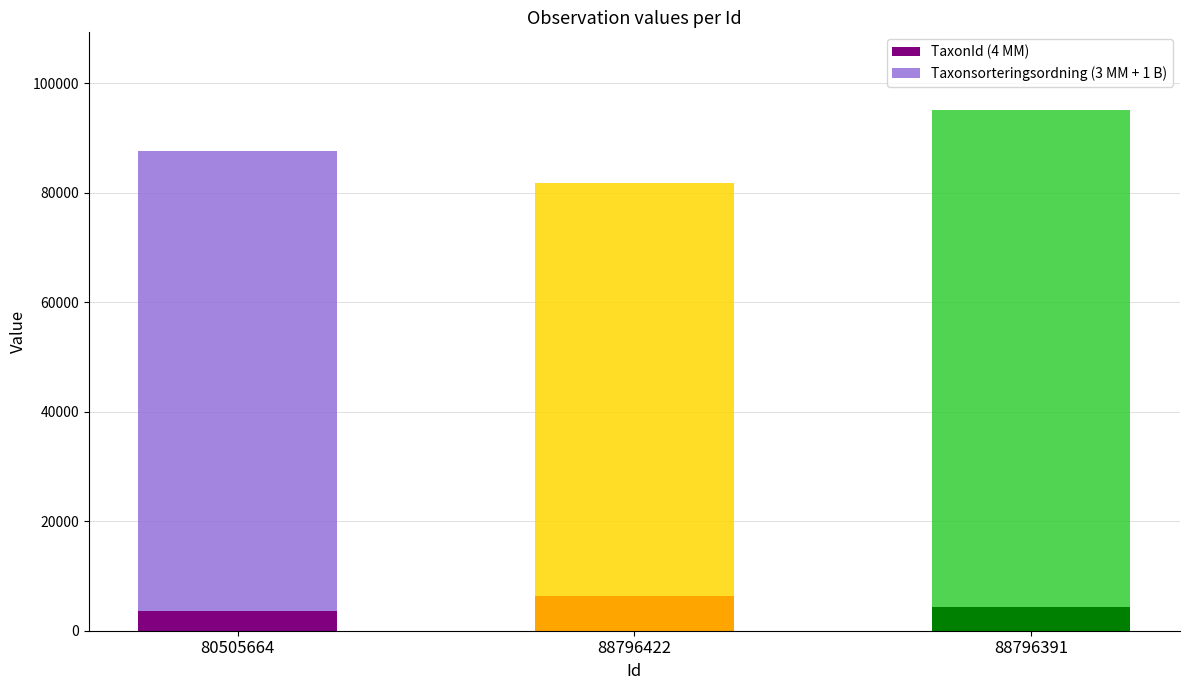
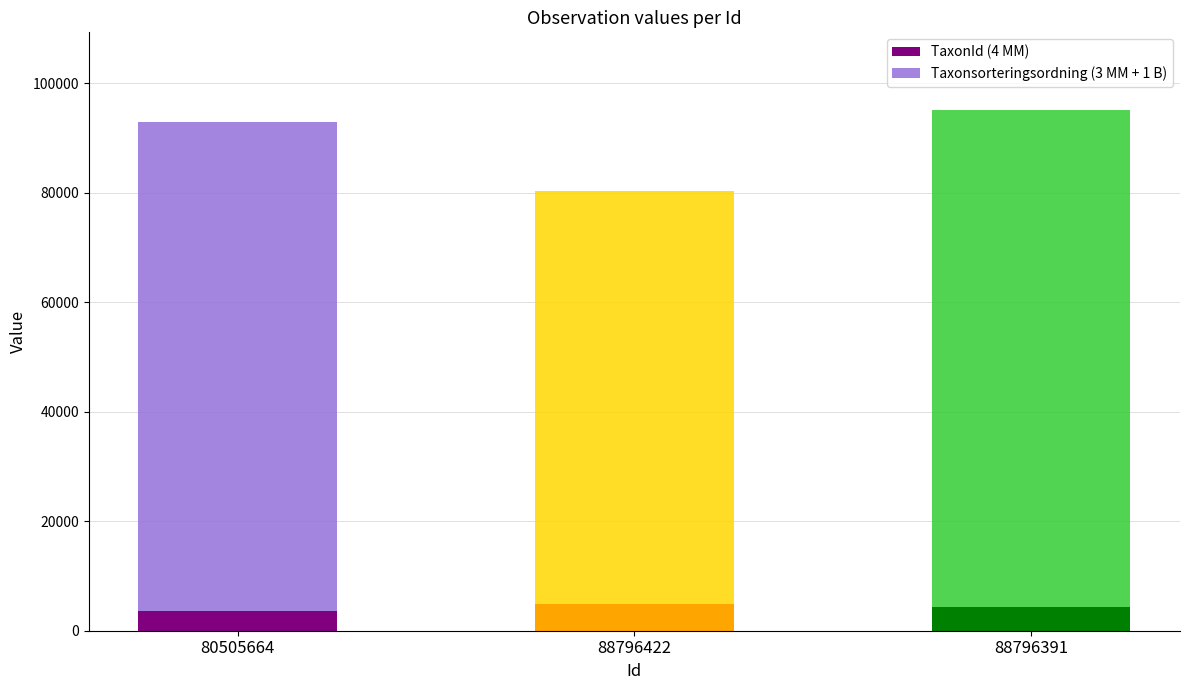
  {
    "TaxonId (4 MM)": {
      "80505664": 4000,
-     "88796422": 6000,
+     "88796422": 5000,
      "88796391": 4000
    },
    "Taxonsorteringsordning (3 MM + 1 B)": {
-     "80505664": 84000,
+     "80505664": 89000,
      "88796422": 75000,
      "88796391": 91000
    }
  }
